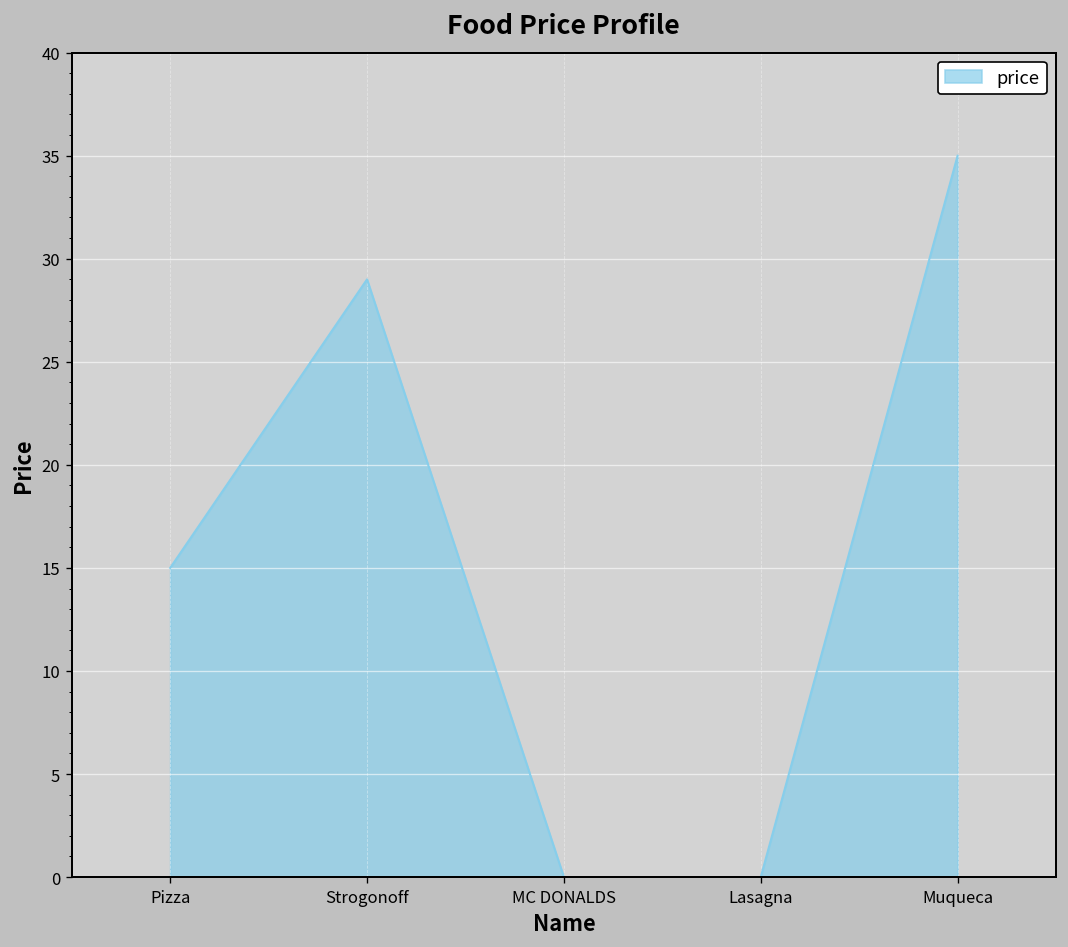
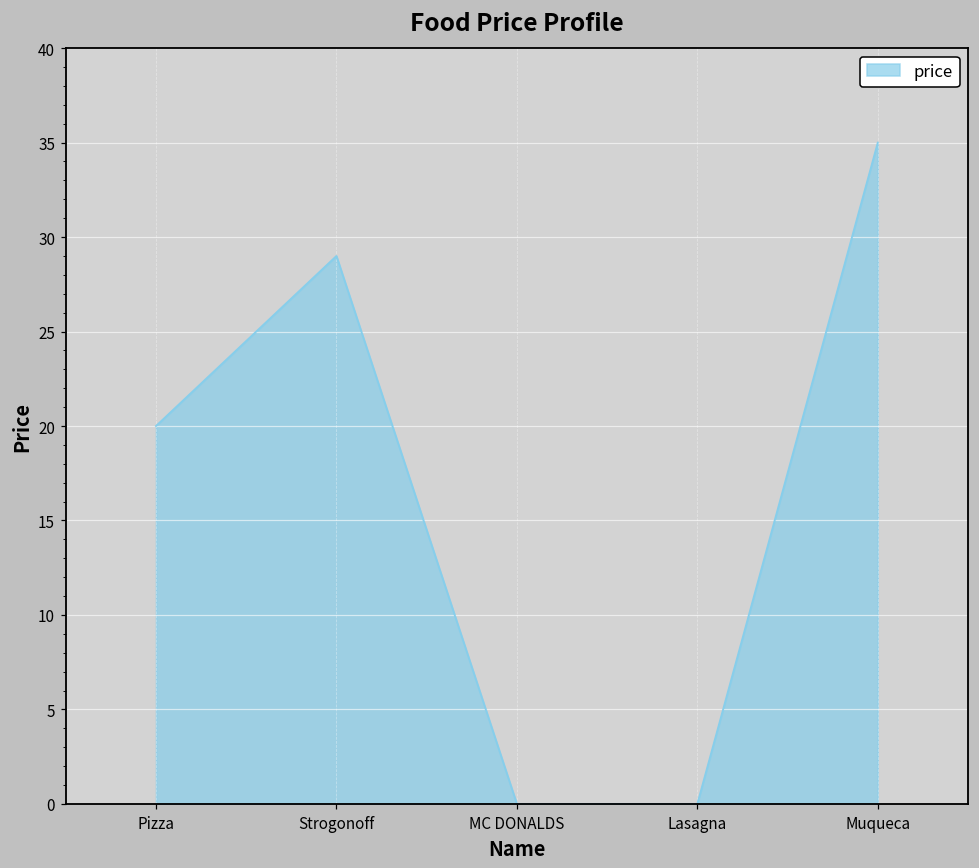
  {
-   "Pizza": 15,
+   "Pizza": 20,
    "Strogonoff": 29,
    "MC DONALDS": 0,
    "Lasagna": 0,
    "Muqueca": 35
  }
